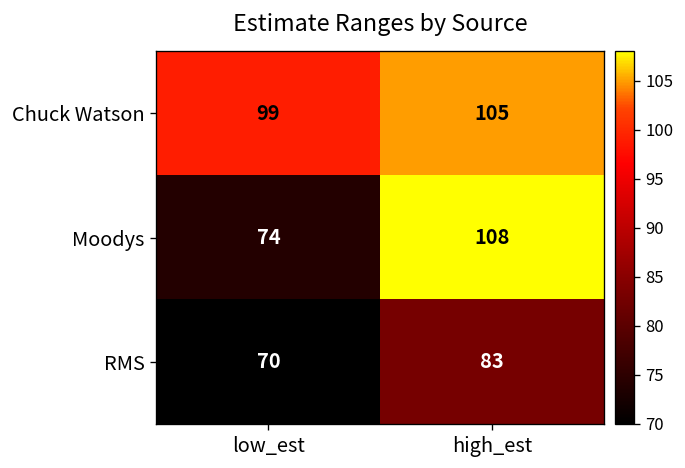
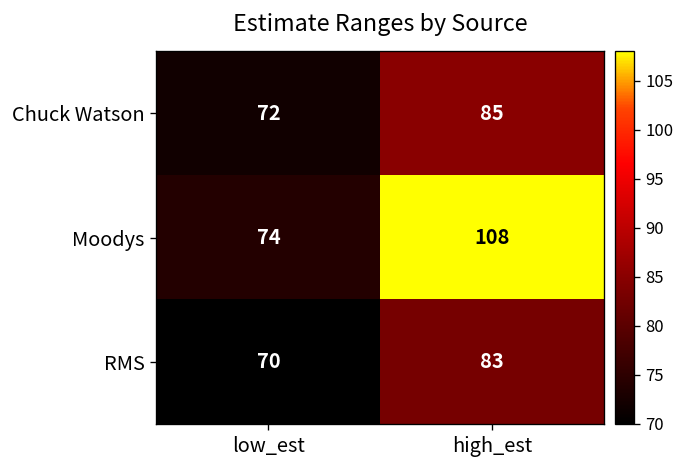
  {
    "Chuck Watson": {
-     "low_est": 99,
-     "high_est": 105
+     "low_est": 72,
+     "high_est": 85
    },
    "Moodys": {
      "low_est": 74,
      "high_est": 108
    },
    "RMS": {
      "low_est": 70,
      "high_est": 83
    }
  }
